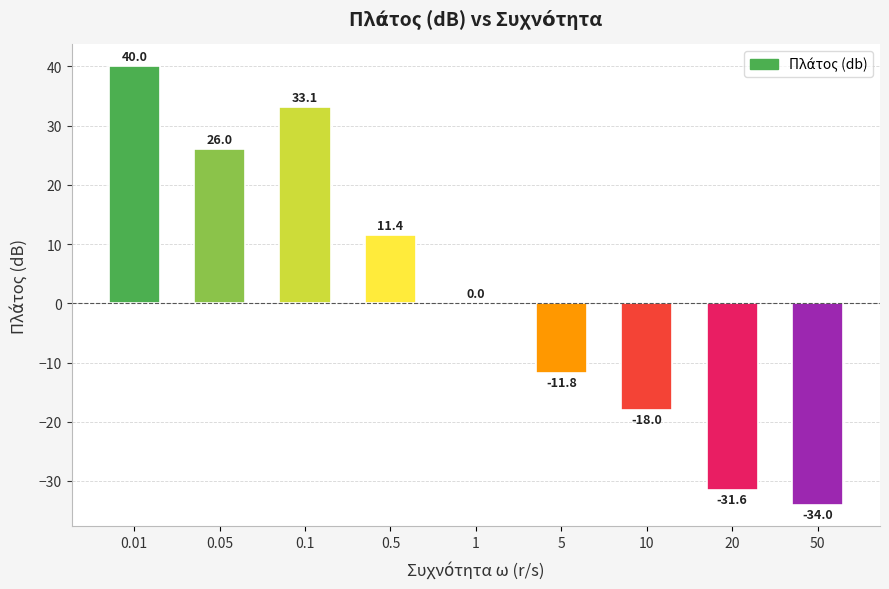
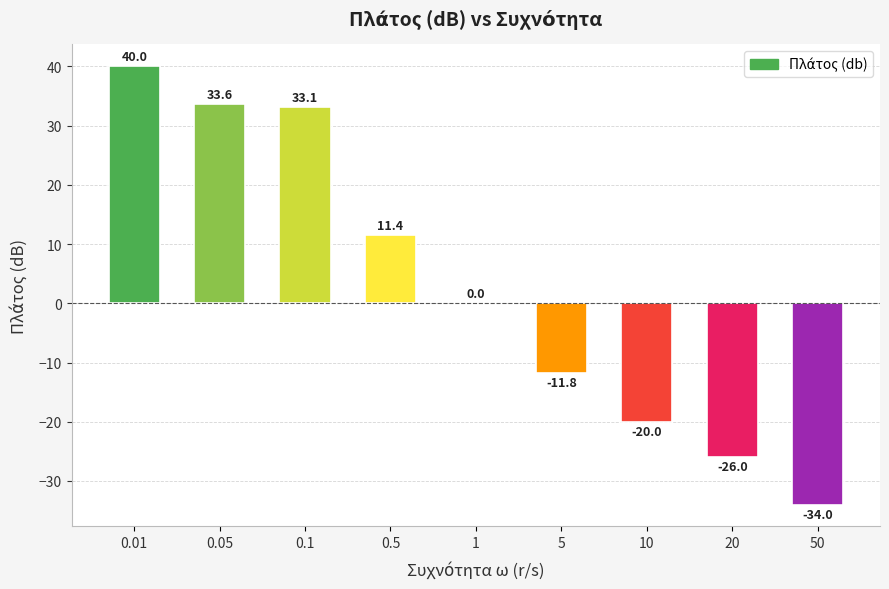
  {
    "0.01": 40.0,
-   "0.05": 26.0,
+   "0.05": 33.6,
    "0.1": 33.1,
    "0.5": 11.4,
    "1": 0.0,
    "5": -11.8,
-   "10": -18.0,
-   "20": -31.6,
+   "10": -20.0,
+   "20": -26.0,
    "50": -34.0
  }
